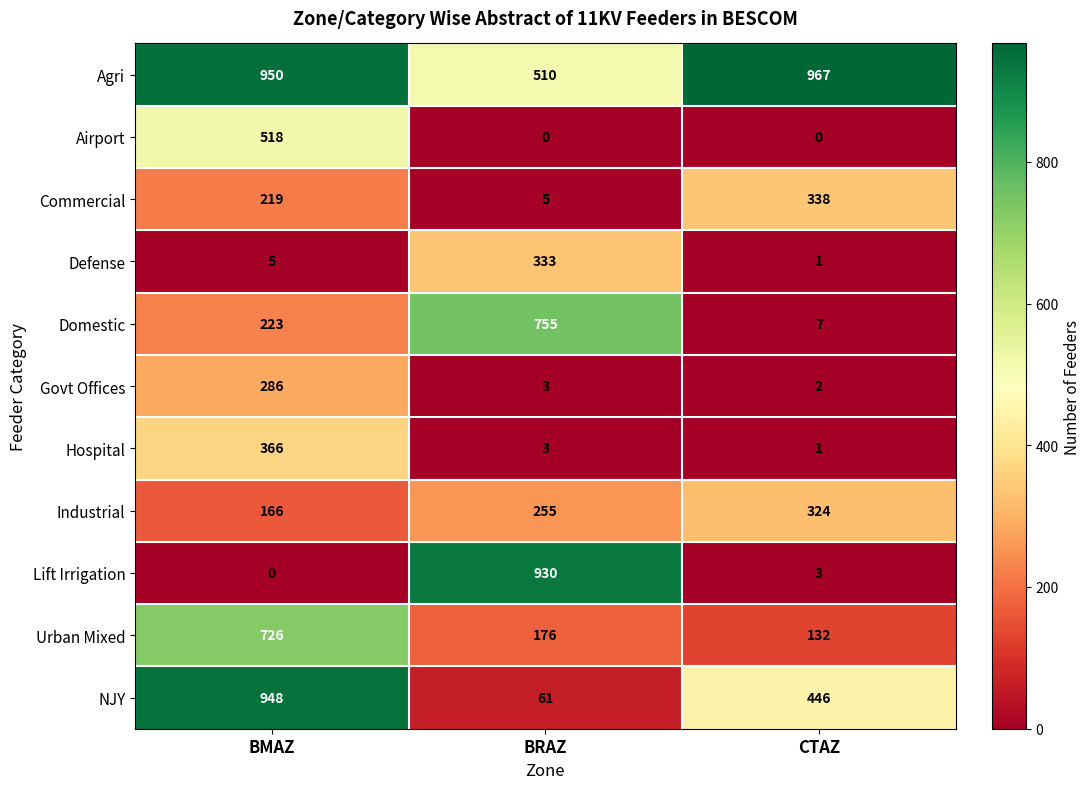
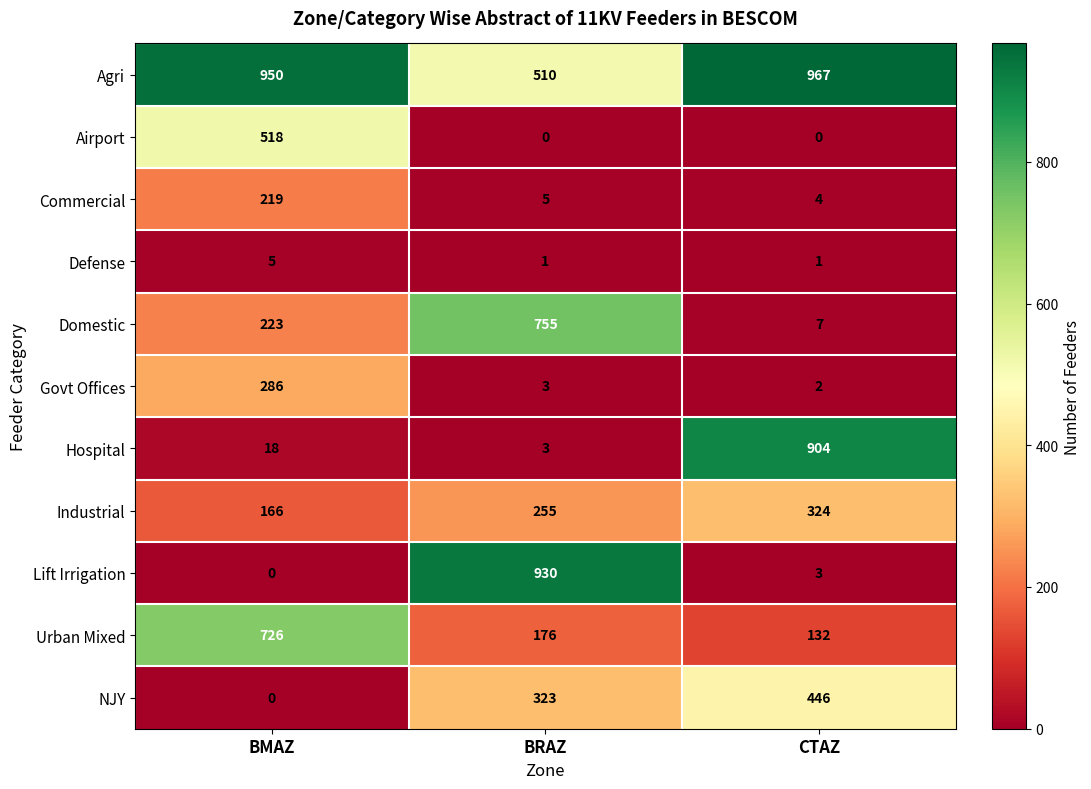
  {
    "Agri": {
      "BMAZ": 950,
      "BRAZ": 510,
      "CTAZ": 967
    },
    "Airport": {
      "BMAZ": 518,
      "BRAZ": 0,
      "CTAZ": 0
    },
    "Commercial": {
      "BMAZ": 219,
      "BRAZ": 5,
-     "CTAZ": 338
+     "CTAZ": 4
    },
    "Defense": {
      "BMAZ": 5,
-     "BRAZ": 333,
+     "BRAZ": 1,
      "CTAZ": 1
    },
    "Domestic": {
      "BMAZ": 223,
      "BRAZ": 755,
      "CTAZ": 7
    },
    "Govt Offices": {
      "BMAZ": 286,
      "BRAZ": 3,
      "CTAZ": 2
    },
    "Hospital": {
-     "BMAZ": 366,
+     "BMAZ": 18,
      "BRAZ": 3,
-     "CTAZ": 1
+     "CTAZ": 904
    },
    "Industrial": {
      "BMAZ": 166,
      "BRAZ": 255,
      "CTAZ": 324
    },
    "Lift Irrigation": {
      "BMAZ": 0,
      "BRAZ": 930,
      "CTAZ": 3
    },
    "Urban Mixed": {
      "BMAZ": 726,
      "BRAZ": 176,
      "CTAZ": 132
    },
    "NJY": {
-     "BMAZ": 948,
-     "BRAZ": 61,
+     "BMAZ": 0,
+     "BRAZ": 323,
      "CTAZ": 446
    }
  }
